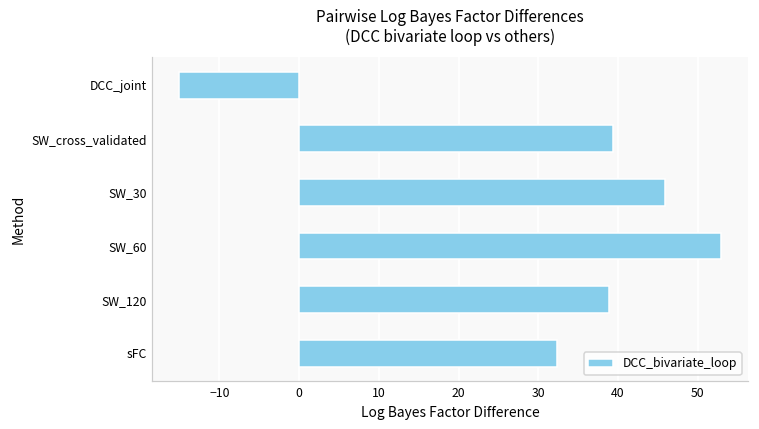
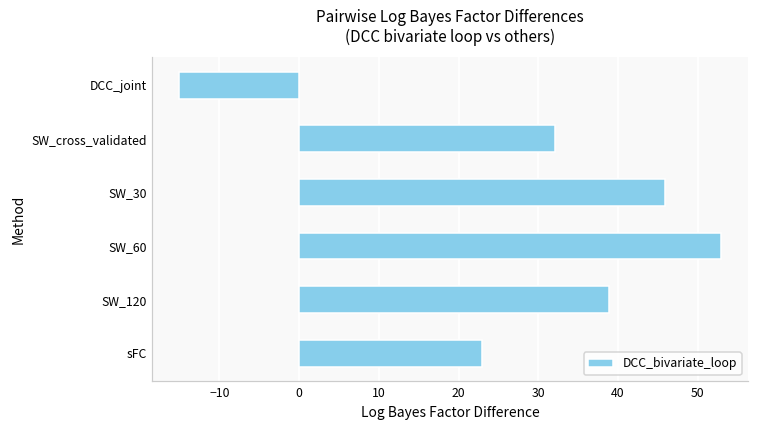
  {
    "DCC_joint": -15,
-   "SW_cross_validated": 39,
+   "SW_cross_validated": 32,
    "SW_30": 46,
    "SW_60": 53,
    "SW_120": 39,
-   "sFC": 32
+   "sFC": 23
  }
